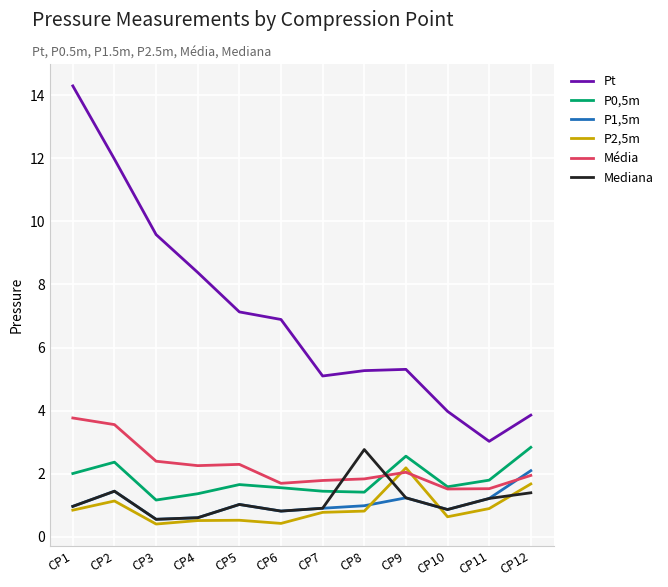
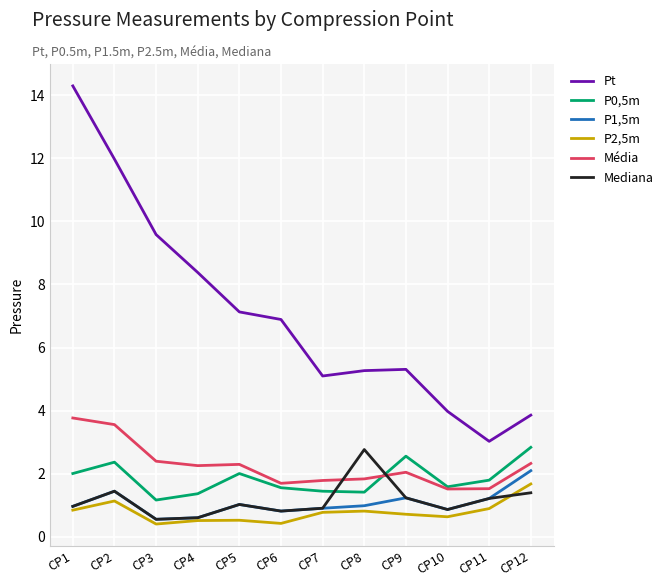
  {
    "Pt": {
      "CP1": 14.3,
      "CP2": 12.0,
      "CP3": 9.6,
      "CP4": 8.4,
      "CP5": 7.1,
      "CP6": 6.9,
      "CP7": 5.1,
      "CP8": 5.3,
      "CP9": 5.3,
      "CP10": 4.0,
      "CP11": 3.0,
      "CP12": 3.9
    },
    "P0,5m": {
      "CP1": 2.0,
      "CP2": 2.4,
      "CP3": 1.2,
      "CP4": 1.4,
-     "CP5": 1.7,
+     "CP5": 2.0,
      "CP6": 1.6,
      "CP7": 1.5,
      "CP8": 1.4,
      "CP9": 2.6,
      "CP11": 1.8,
      "CP12": 2.8
    },
    "P1,5m": {
      "CP8": 1.0,
      "CP12": 2.1
    },
    "P2,5m": {
      "CP1": 0.9,
      "CP2": 1.1,
      "CP3": 0.4,
      "CP4": 0.5,
      "CP5": 0.5,
      "CP6": 0.4,
      "CP7": 0.8,
      "CP8": 0.8,
-     "CP9": 2.2,
+     "CP9": 0.7,
      "CP10": 0.6,
      "CP11": 0.9,
      "CP12": 1.7
    },
    "Média": {
      "CP1": 3.8,
      "CP2": 3.6,
      "CP3": 2.4,
      "CP4": 2.3,
      "CP5": 2.3,
      "CP6": 1.7,
      "CP7": 1.8,
      "CP8": 1.8,
      "CP9": 2.1,
      "CP11": 1.5,
-     "CP12": 2.0
+     "CP12": 2.3
    },
    "Mediana": {
      "CP8": 2.8,
      "CP12": 1.4
    }
  }
